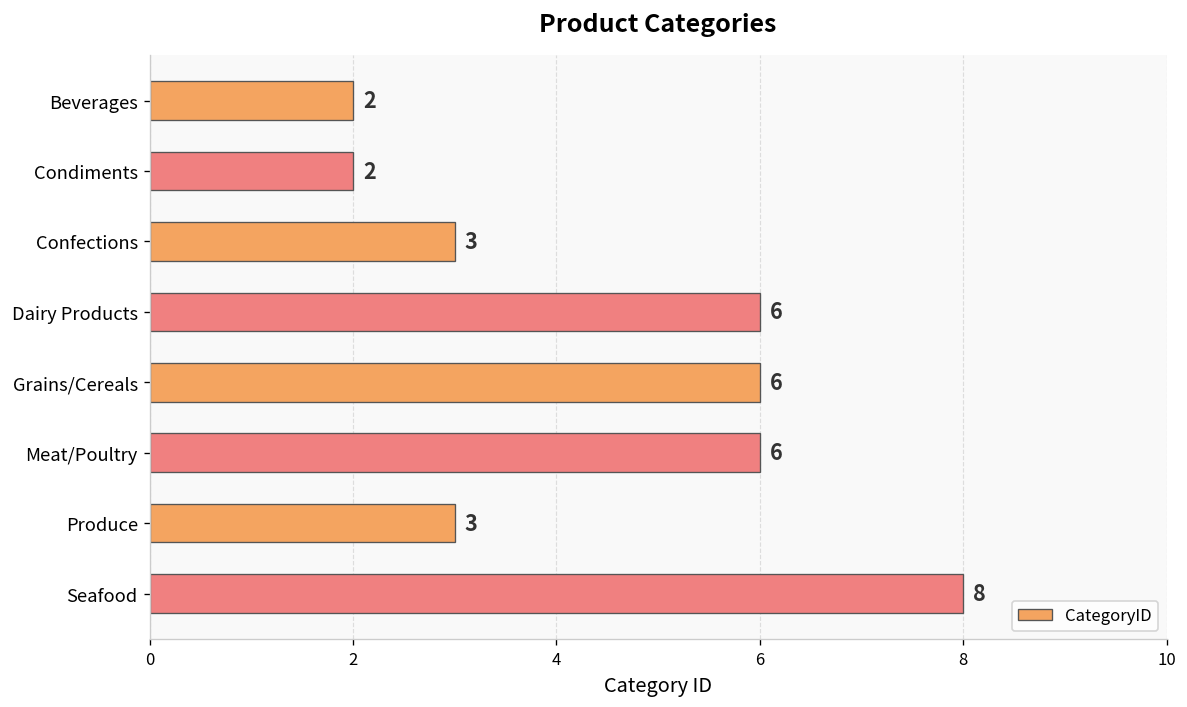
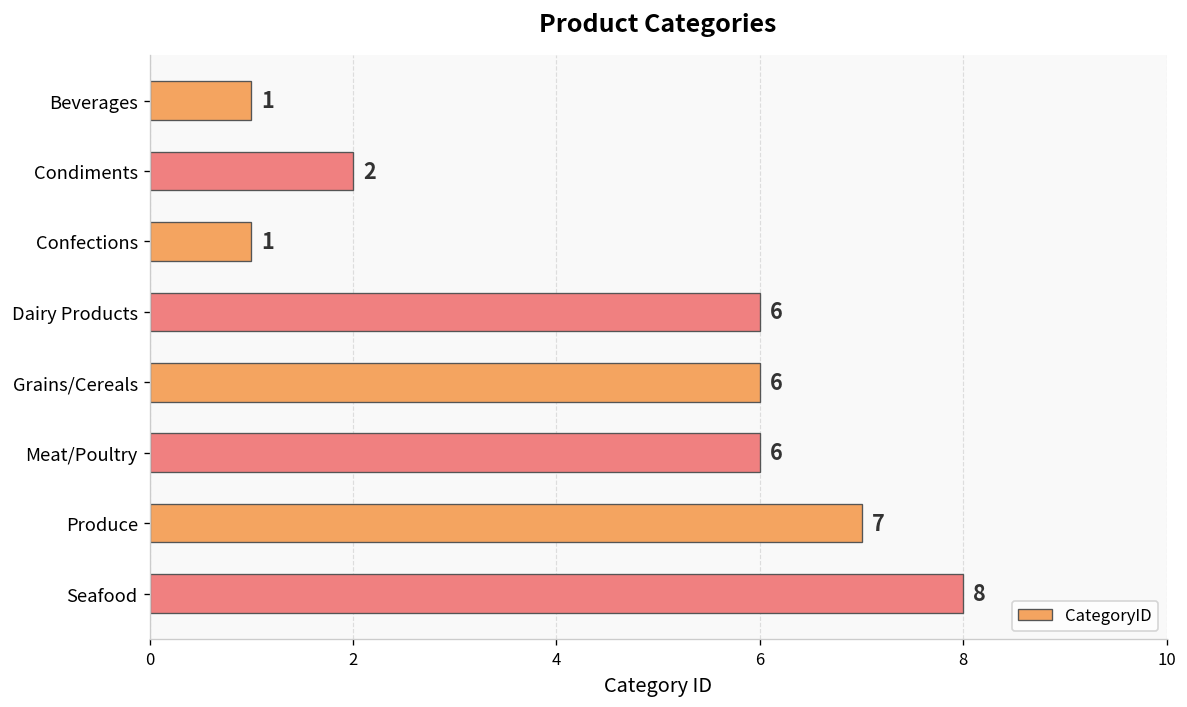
  {
-   "Beverages": 2,
+   "Beverages": 1,
    "Condiments": 2,
-   "Confections": 3,
+   "Confections": 1,
    "Dairy Products": 6,
    "Grains/Cereals": 6,
    "Meat/Poultry": 6,
-   "Produce": 3,
+   "Produce": 7,
    "Seafood": 8
  }
